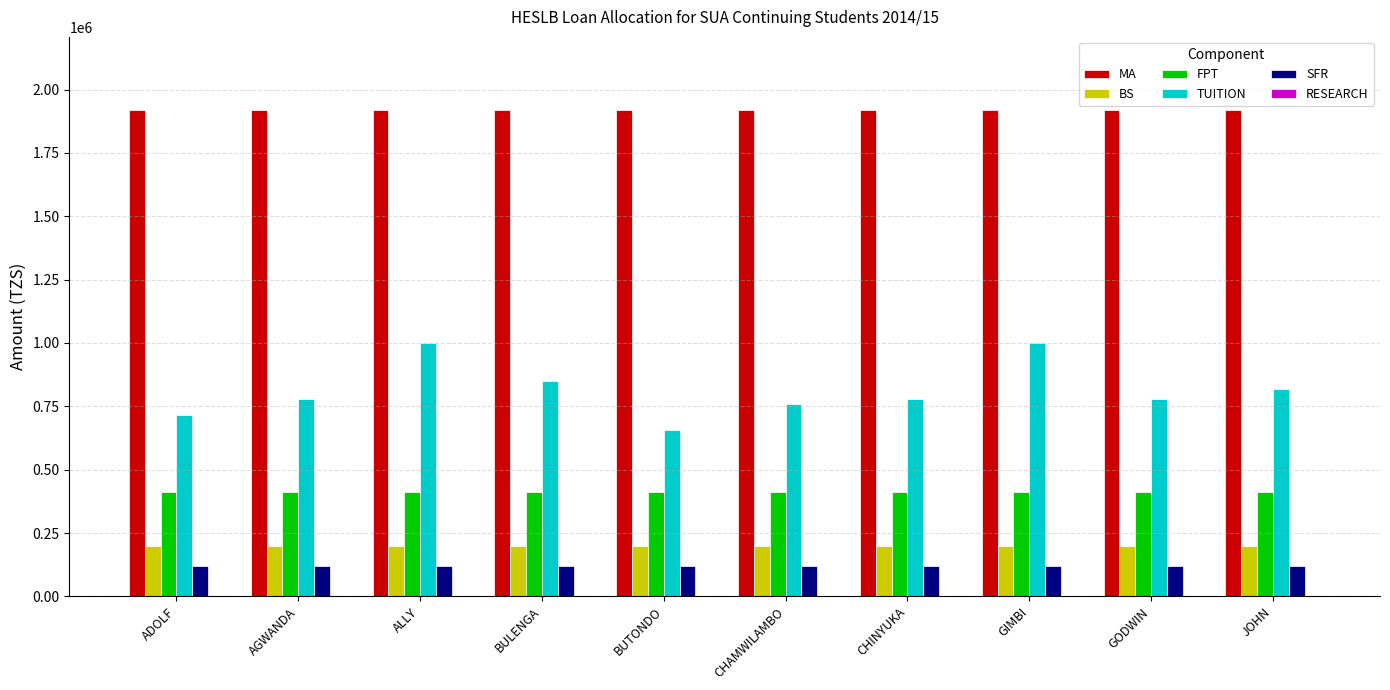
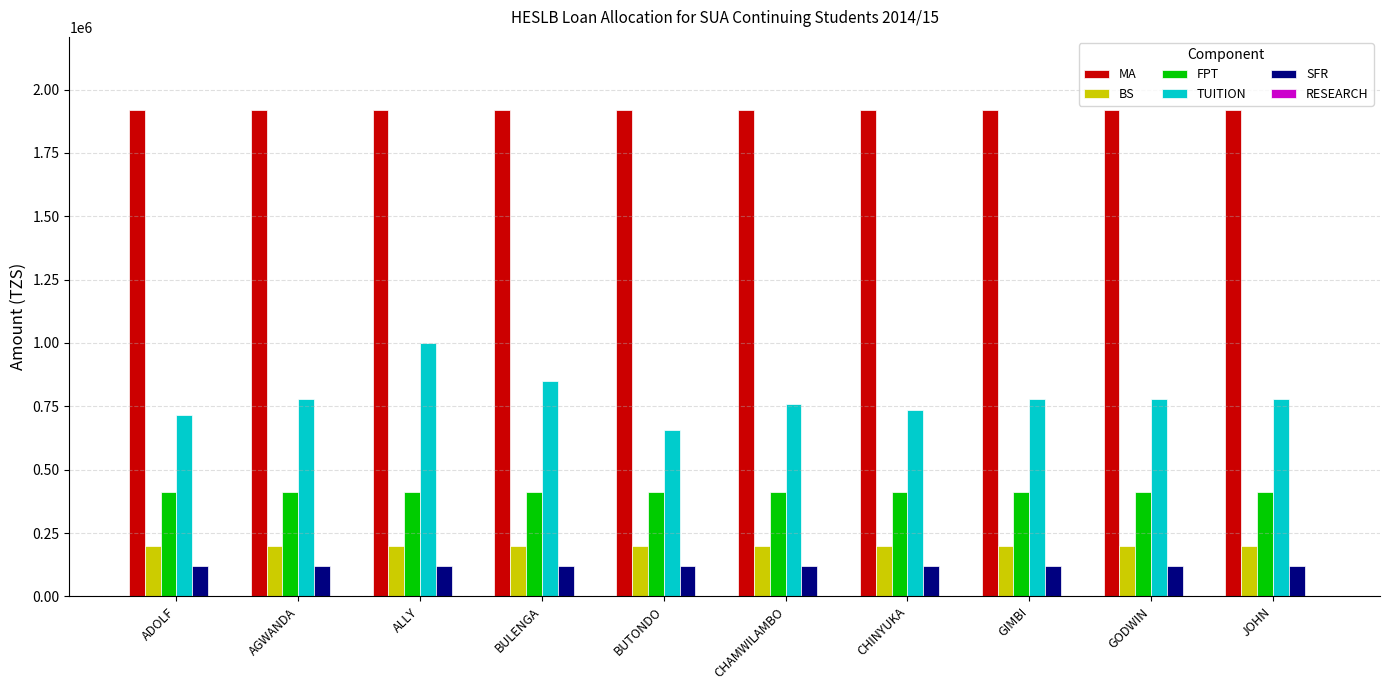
  {
    "MA": {
      "ADOLF": 1920000,
      "AGWANDA": 1920000,
      "ALLY": 1920000,
      "BULENGA": 1920000,
      "BUTONDO": 1920000,
      "CHAMWILAMBO": 1920000,
      "CHINYUKA": 1920000,
      "GIMBI": 1920000,
      "GODWIN": 1920000,
      "JOHN": 1920000
    },
    "BS": {
      "ADOLF": 200000,
      "AGWANDA": 200000,
      "ALLY": 200000,
      "BULENGA": 200000,
      "BUTONDO": 200000,
      "CHAMWILAMBO": 200000,
      "CHINYUKA": 200000,
      "GIMBI": 200000,
      "GODWIN": 200000,
      "JOHN": 200000
    },
    "FPT": {
      "ADOLF": 410000,
      "AGWANDA": 410000,
      "ALLY": 410000,
      "BULENGA": 410000,
      "BUTONDO": 410000,
      "CHAMWILAMBO": 410000,
      "CHINYUKA": 410000,
      "GIMBI": 410000,
      "GODWIN": 410000,
      "JOHN": 410000
    },
    "TUITION": {
      "ADOLF": 710000,
      "AGWANDA": 780000,
      "ALLY": 1000000,
      "BULENGA": 850000,
      "BUTONDO": 660000,
      "CHAMWILAMBO": 760000,
-     "CHINYUKA": 780000,
-     "GIMBI": 1000000,
+     "CHINYUKA": 740000,
+     "GIMBI": 780000,
      "GODWIN": 780000,
-     "JOHN": 820000
+     "JOHN": 780000
    },
    "SFR": {
      "ADOLF": 120000,
      "AGWANDA": 120000,
      "ALLY": 120000,
      "BULENGA": 120000,
      "BUTONDO": 120000,
      "CHAMWILAMBO": 120000,
      "CHINYUKA": 120000,
      "GIMBI": 120000,
      "GODWIN": 120000,
      "JOHN": 120000
    },
    "RESEARCH": {
      "ADOLF": 0,
      "AGWANDA": 0,
      "ALLY": 0,
      "BULENGA": 0,
      "BUTONDO": 0,
      "CHAMWILAMBO": 0,
      "CHINYUKA": 0,
      "GIMBI": 0,
      "GODWIN": 0,
      "JOHN": 0
    }
  }
